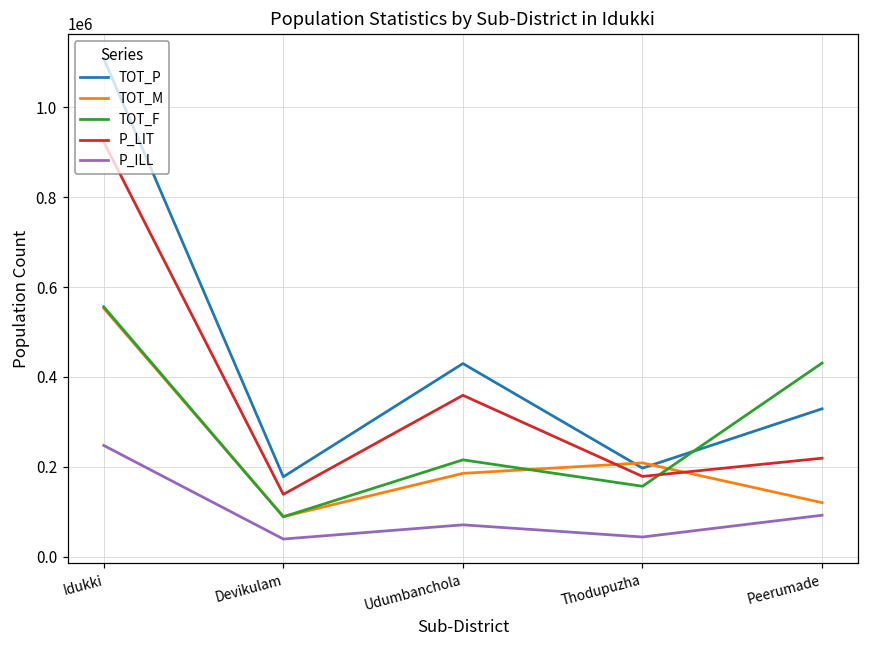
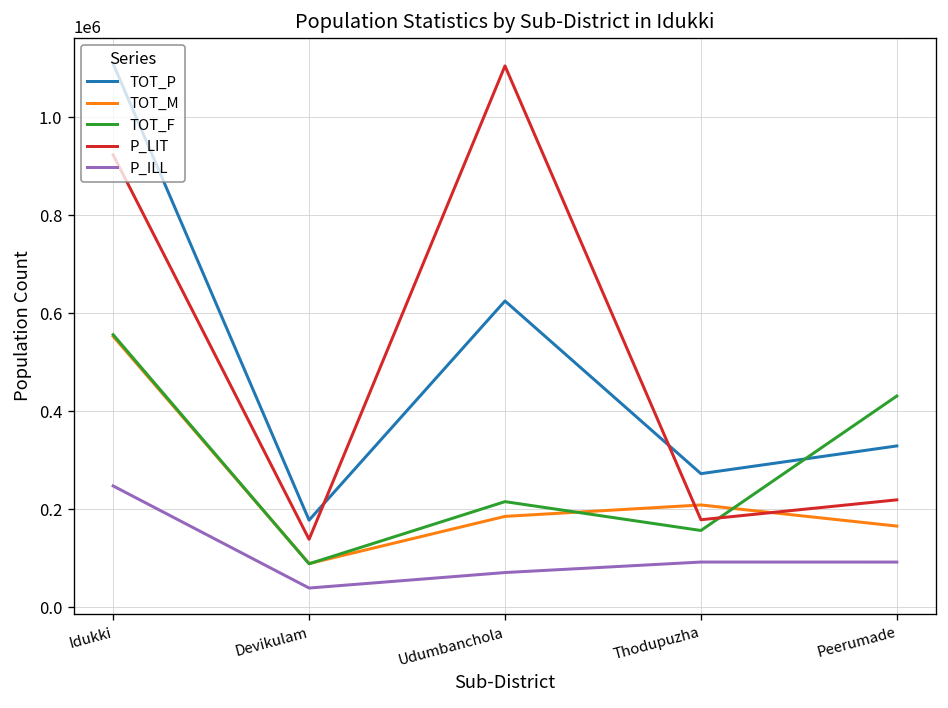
  {
    "TOT_P": {
      "Devikulam": 180000,
-     "Udumbanchola": 430000,
-     "Thodupuzha": 200000,
+     "Udumbanchola": 620000,
+     "Thodupuzha": 270000,
      "Peerumade": 330000
    },
    "TOT_M": {
      "Udumbanchola": 190000,
      "Thodupuzha": 210000,
-     "Peerumade": 120000
+     "Peerumade": 170000
    },
    "TOT_F": {
      "Udumbanchola": 220000,
      "Thodupuzha": 160000,
      "Peerumade": 430000
    },
    "P_LIT": {
      "Devikulam": 140000,
-     "Udumbanchola": 360000,
+     "Udumbanchola": 1100000,
      "Thodupuzha": 180000,
      "Peerumade": 220000
    },
    "P_ILL": {
      "Idukki": 250000,
      "Devikulam": 40000,
      "Udumbanchola": 70000,
-     "Thodupuzha": 40000,
+     "Thodupuzha": 90000,
      "Peerumade": 90000
    }
  }
